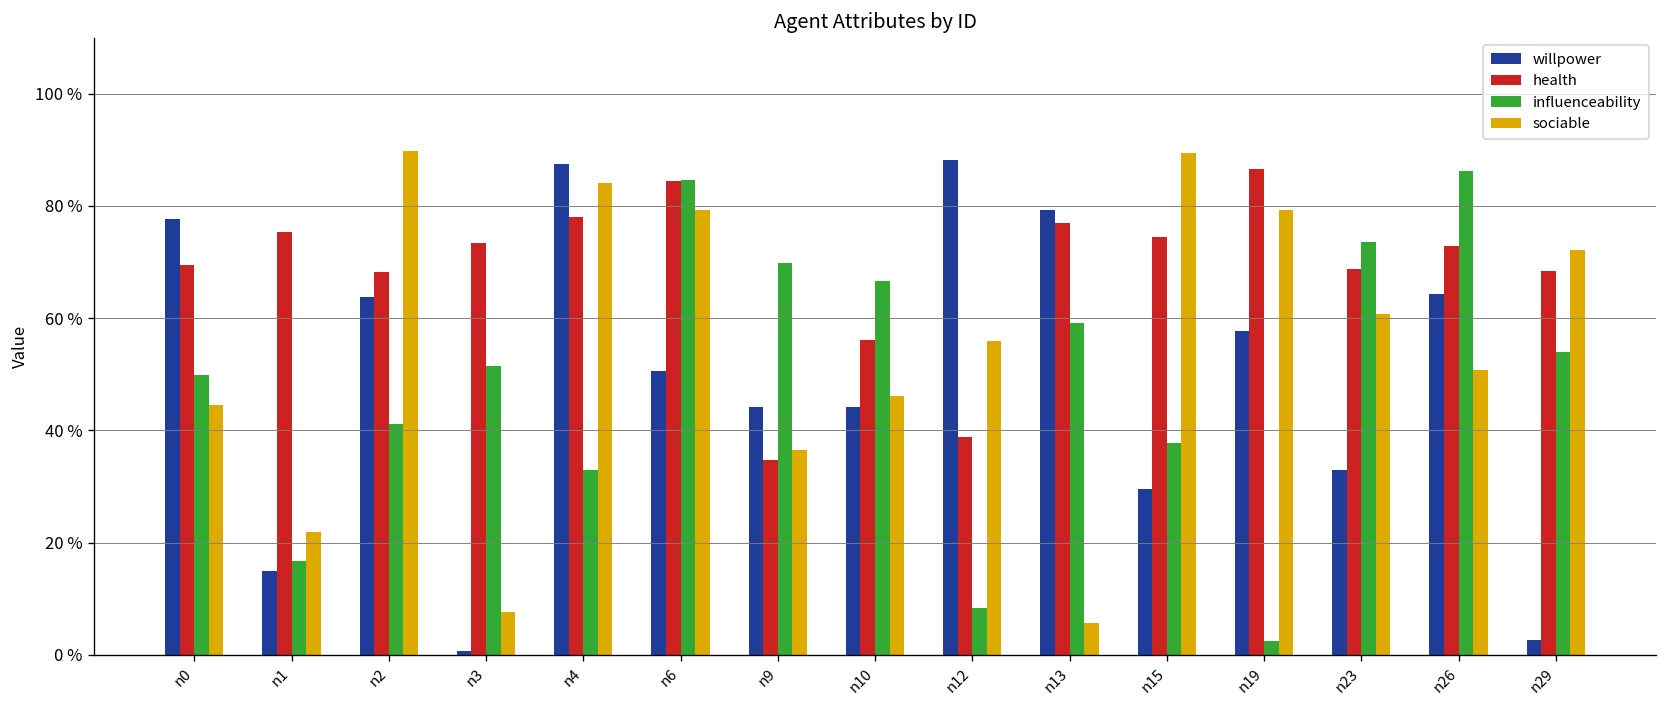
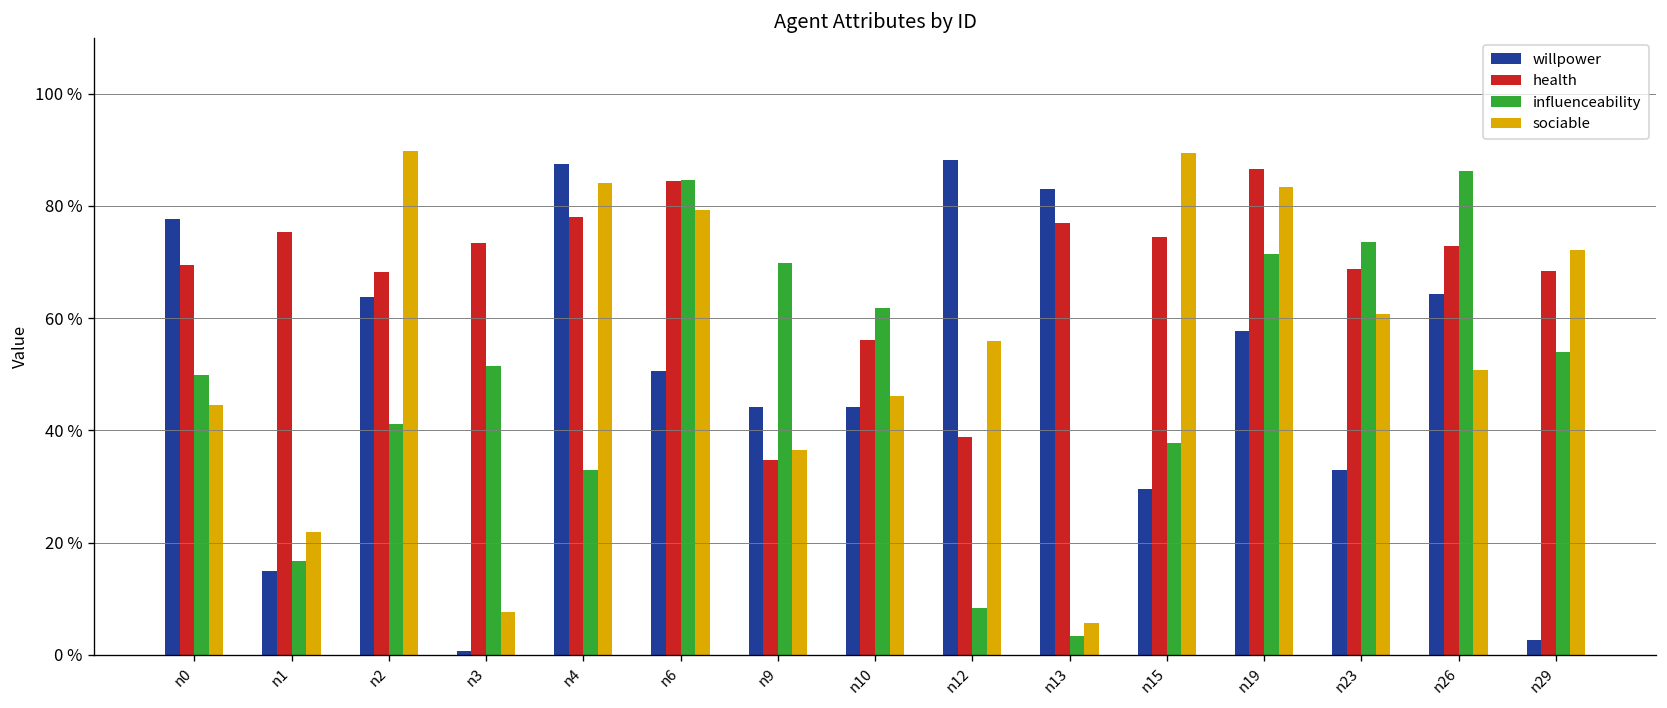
  {
    "willpower": {
      "n0": "78 %",
      "n1": "15 %",
      "n2": "64 %",
      "n3": "1 %",
      "n4": "87 %",
      "n6": "51 %",
      "n9": "44 %",
      "n10": "44 %",
      "n12": "88 %",
-     "n13": "79 %",
+     "n13": "83 %",
      "n15": "29 %",
      "n19": "58 %",
      "n23": "33 %",
      "n26": "64 %",
      "n29": "3 %"
    },
    "health": {
      "n0": "70 %",
      "n1": "75 %",
      "n2": "68 %",
      "n3": "73 %",
      "n4": "78 %",
      "n6": "84 %",
      "n9": "35 %",
      "n10": "56 %",
      "n12": "39 %",
      "n13": "77 %",
      "n15": "75 %",
      "n19": "87 %",
      "n23": "69 %",
      "n26": "73 %",
      "n29": "68 %"
    },
    "influenceability": {
      "n0": "50 %",
      "n1": "17 %",
      "n2": "41 %",
      "n3": "51 %",
      "n4": "33 %",
      "n6": "85 %",
      "n9": "70 %",
-     "n10": "67 %",
+     "n10": "62 %",
      "n12": "8 %",
-     "n13": "59 %",
+     "n13": "3 %",
      "n15": "38 %",
-     "n19": "3 %",
+     "n19": "71 %",
      "n23": "74 %",
      "n26": "86 %",
      "n29": "54 %"
    },
    "sociable": {
      "n0": "45 %",
      "n1": "22 %",
      "n2": "90 %",
      "n3": "8 %",
      "n4": "84 %",
      "n6": "79 %",
      "n9": "37 %",
      "n10": "46 %",
      "n12": "56 %",
      "n13": "6 %",
      "n15": "90 %",
-     "n19": "79 %",
+     "n19": "83 %",
      "n23": "61 %",
      "n26": "51 %",
      "n29": "72 %"
    }
  }
